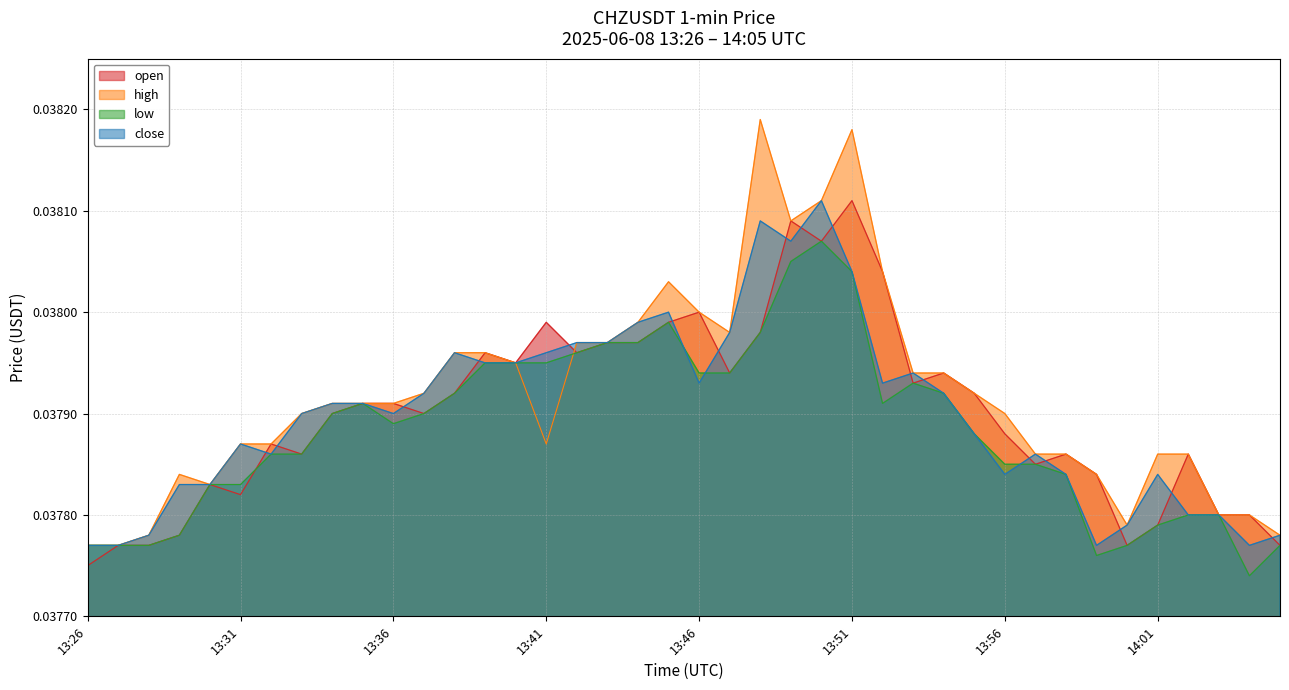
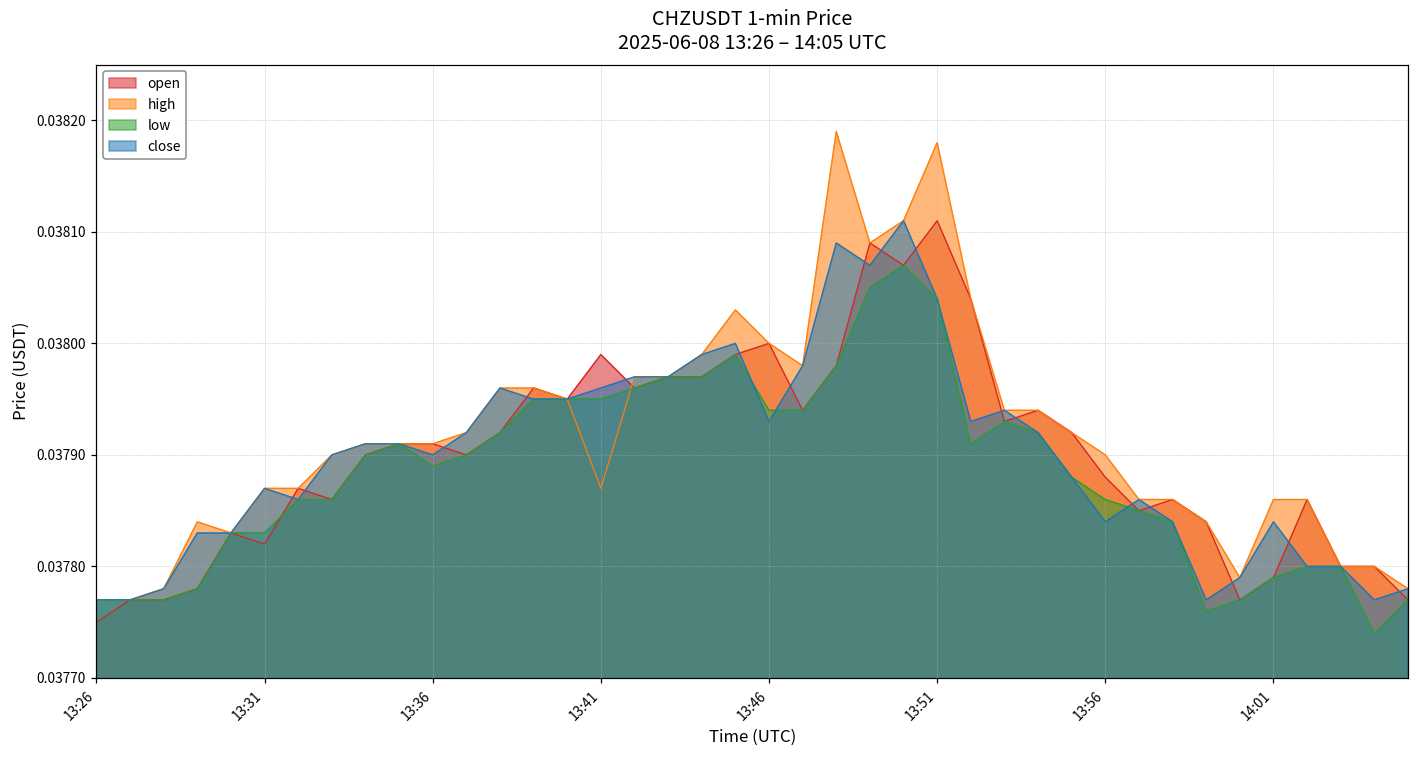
  {
    "open": {
      "13:26": 0.03775,
      "13:31": 0.03782,
      "13:41": 0.03799,
      "13:51": 0.03811,
      "13:56": 0.03788
    },
    "high": {
      "13:41": 0.03787,
      "13:51": 0.03818,
      "13:56": 0.03790,
      "14:01": 0.03786
    },
    "low": {
      "13:31": 0.03783,
      "13:36": 0.03789,
      "13:41": 0.03795,
      "13:46": 0.03794,
-     "13:56": 0.03785
+     "13:56": 0.03786
    },
    "close": {
      "13:36": 0.03790,
      "13:41": 0.03796,
      "13:46": 0.03793,
      "13:56": 0.03784,
      "14:01": 0.03784
    }
  }
